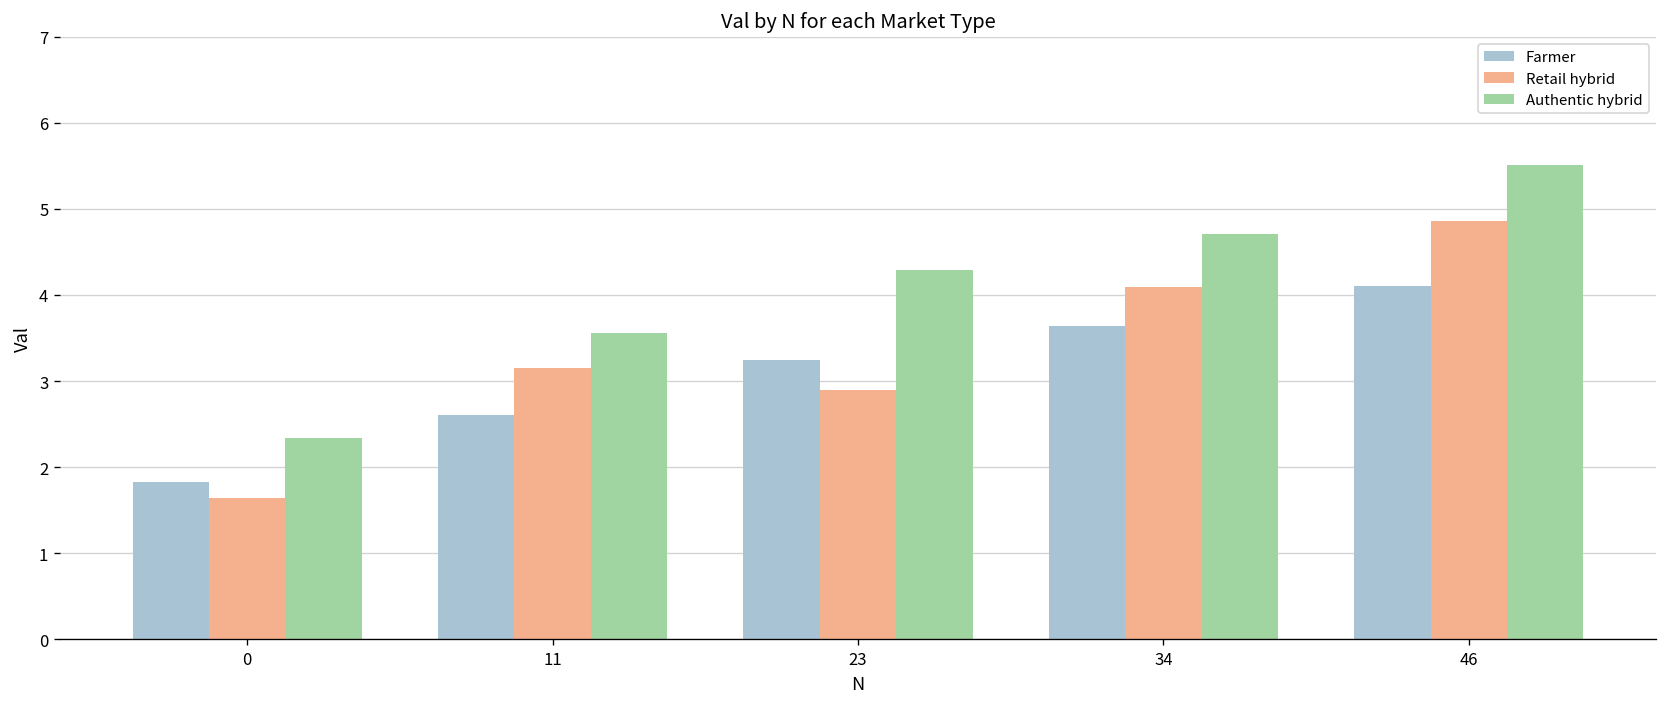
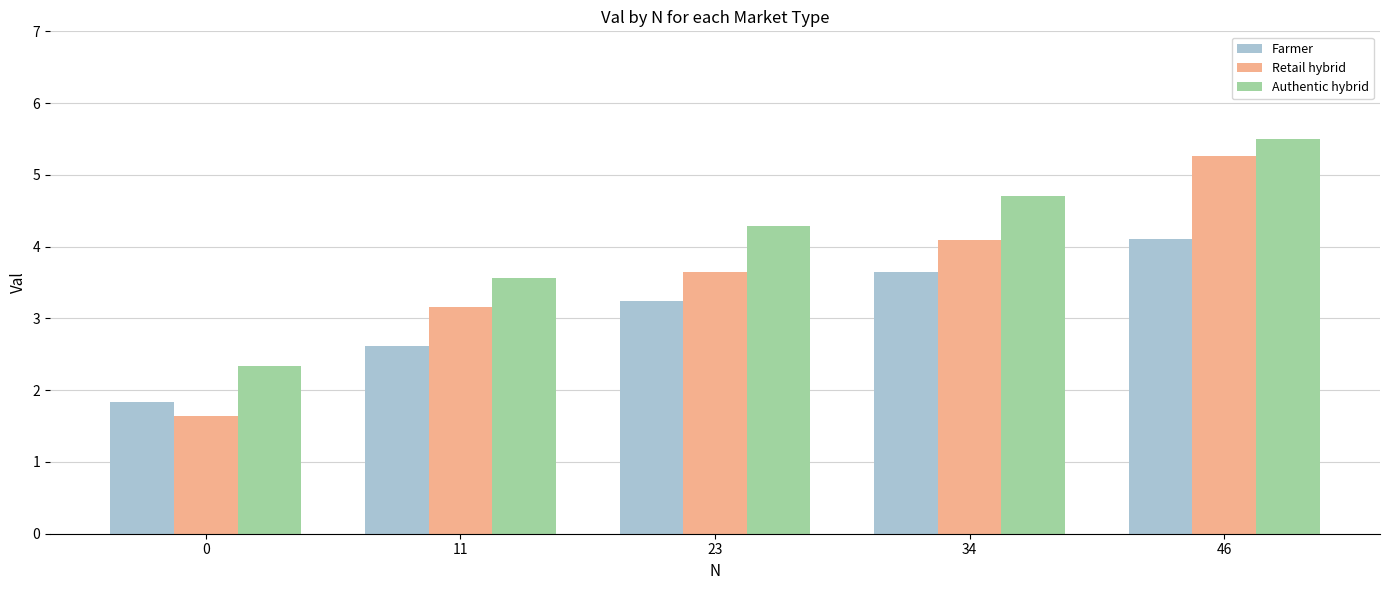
  {
    "Retail hybrid": {
      "0": 1.6,
      "11": 3.2,
-     "23": 2.9,
+     "23": 3.7,
      "34": 4.1,
-     "46": 4.9
+     "46": 5.3
    }
  }
